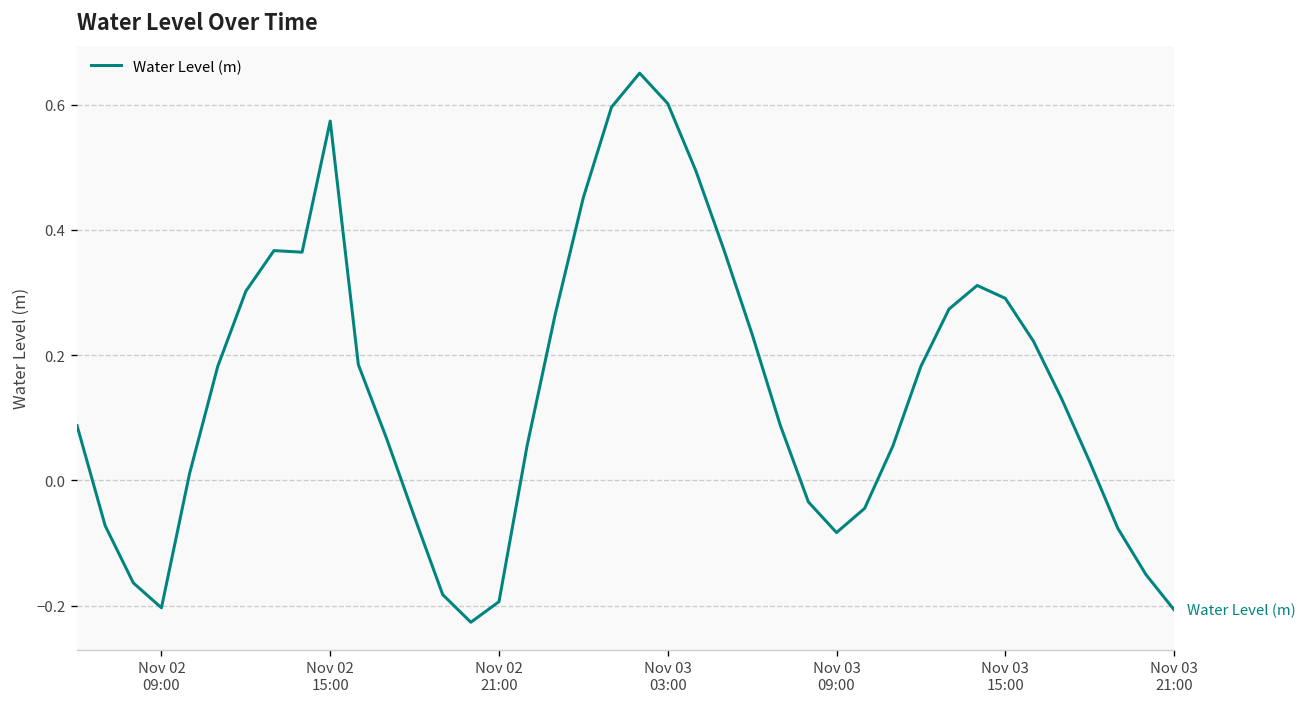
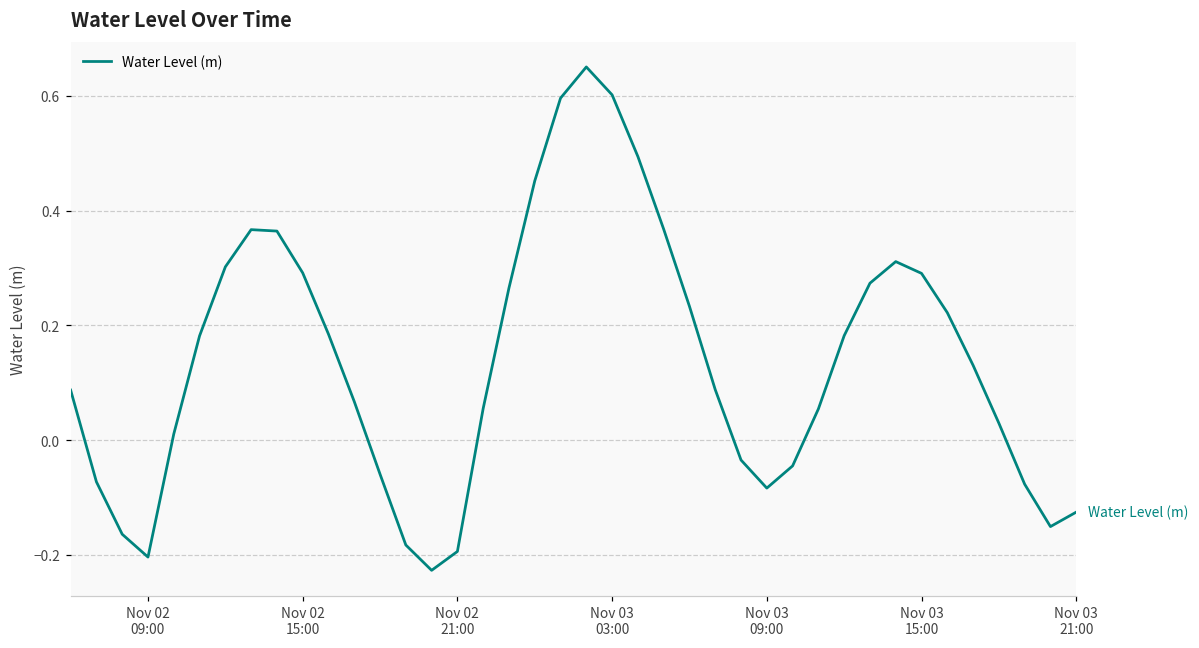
  {
    "Nov 02 09:00": -0.20,
-   "Nov 02 15:00": 0.57,
+   "Nov 02 15:00": 0.29,
    "Nov 02 21:00": -0.19,
    "Nov 03 03:00": 0.60,
    "Nov 03 09:00": -0.08,
    "Nov 03 15:00": 0.29,
-   "Nov 03 21:00": -0.21
+   "Nov 03 21:00": -0.13
  }
